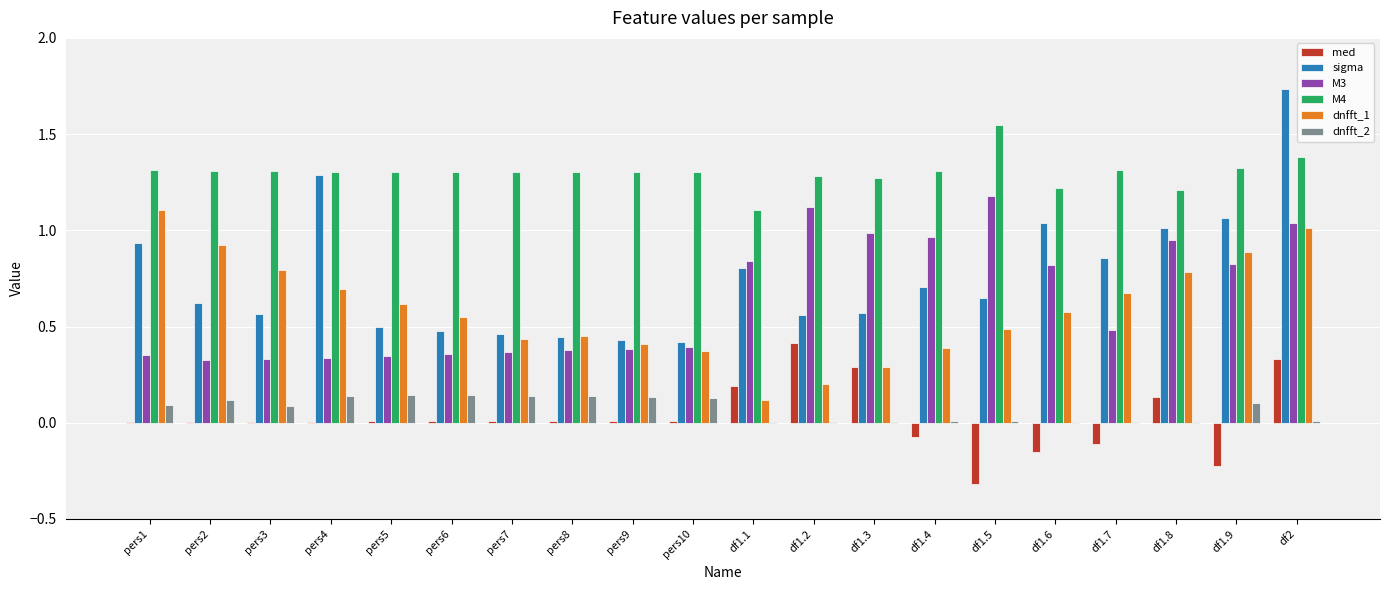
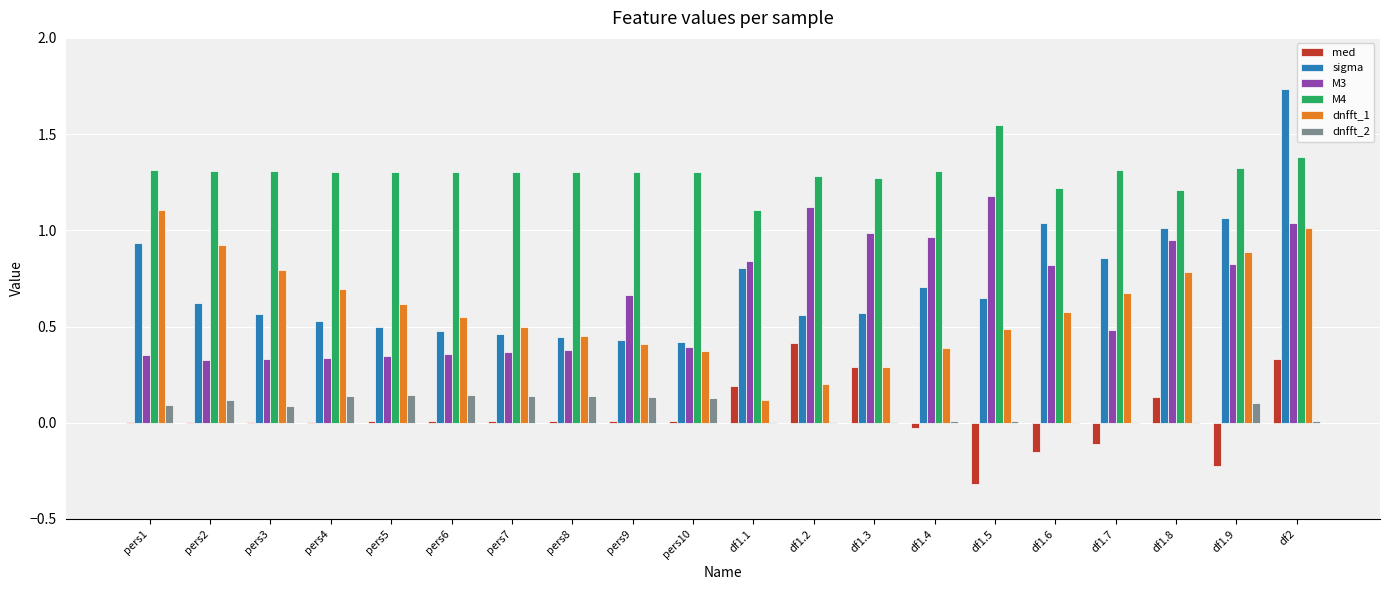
  {
    "med": {
      "df1.1": 0.19,
      "df1.2": 0.42,
      "df1.3": 0.29,
-     "df1.4": -0.08,
+     "df1.4": -0.03,
      "df1.5": -0.32,
      "df1.6": -0.15,
      "df1.7": -0.11,
      "df1.8": 0.13,
      "df1.9": -0.23,
      "df2": 0.33
    },
    "sigma": {
      "pers1": 0.93,
      "pers2": 0.62,
      "pers3": 0.57,
-     "pers4": 1.29,
+     "pers4": 0.53,
      "pers5": 0.50,
      "pers6": 0.48,
      "pers7": 0.46,
      "pers8": 0.44,
      "pers9": 0.43,
      "pers10": 0.42,
      "df1.1": 0.81,
      "df1.2": 0.56,
      "df1.3": 0.57,
      "df1.4": 0.70,
      "df1.5": 0.65,
      "df1.6": 1.04,
      "df1.7": 0.86,
      "df1.8": 1.01,
      "df1.9": 1.06,
      "df2": 1.74
    },
    "M3": {
      "pers1": 0.35,
      "pers2": 0.33,
      "pers3": 0.33,
      "pers4": 0.34,
      "pers5": 0.35,
      "pers6": 0.36,
      "pers7": 0.37,
      "pers8": 0.38,
-     "pers9": 0.38,
+     "pers9": 0.67,
      "pers10": 0.39,
      "df1.1": 0.84,
      "df1.2": 1.12,
      "df1.3": 0.98,
      "df1.4": 0.97,
      "df1.5": 1.18,
      "df1.6": 0.82,
      "df1.7": 0.48,
      "df1.8": 0.95,
      "df1.9": 0.83,
      "df2": 1.04
    },
    "M4": {
      "pers1": 1.31,
      "pers2": 1.31,
      "pers3": 1.31,
      "pers4": 1.30,
      "pers5": 1.30,
      "pers6": 1.30,
      "pers7": 1.30,
      "pers8": 1.30,
      "pers9": 1.30,
      "pers10": 1.31,
      "df1.1": 1.11,
      "df1.2": 1.28,
      "df1.3": 1.27,
      "df1.4": 1.31,
      "df1.5": 1.55,
      "df1.6": 1.22,
      "df1.7": 1.31,
      "df1.8": 1.21,
      "df1.9": 1.32,
      "df2": 1.38
    },
    "dnfft_1": {
      "pers1": 1.10,
      "pers2": 0.92,
      "pers3": 0.80,
      "pers4": 0.70,
      "pers5": 0.62,
      "pers6": 0.55,
-     "pers7": 0.44,
+     "pers7": 0.50,
      "pers8": 0.45,
      "pers9": 0.41,
      "pers10": 0.37,
      "df1.1": 0.12,
      "df1.2": 0.20,
      "df1.3": 0.29,
      "df1.4": 0.39,
      "df1.5": 0.49,
      "df1.6": 0.57,
      "df1.7": 0.67,
      "df1.8": 0.78,
      "df1.9": 0.89,
      "df2": 1.01
    },
    "dnfft_2": {
      "pers1": 0.09,
      "pers2": 0.12,
      "pers3": 0.09,
      "pers4": 0.14,
      "pers5": 0.14,
      "pers6": 0.14,
      "pers7": 0.14,
      "pers8": 0.14,
      "pers9": 0.13,
      "pers10": 0.13,
      "df1.9": 0.10
    }
  }
